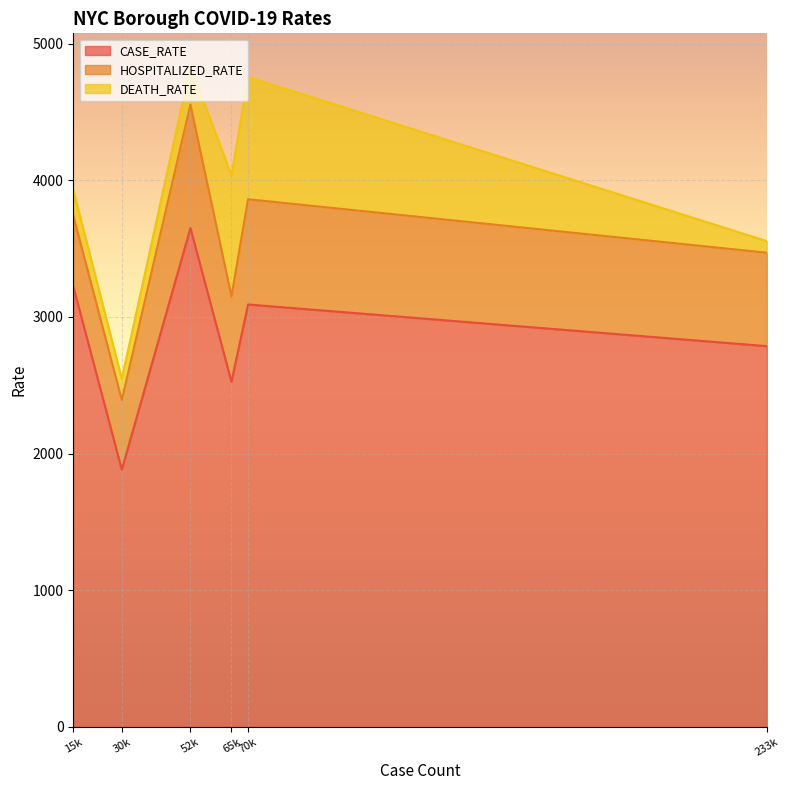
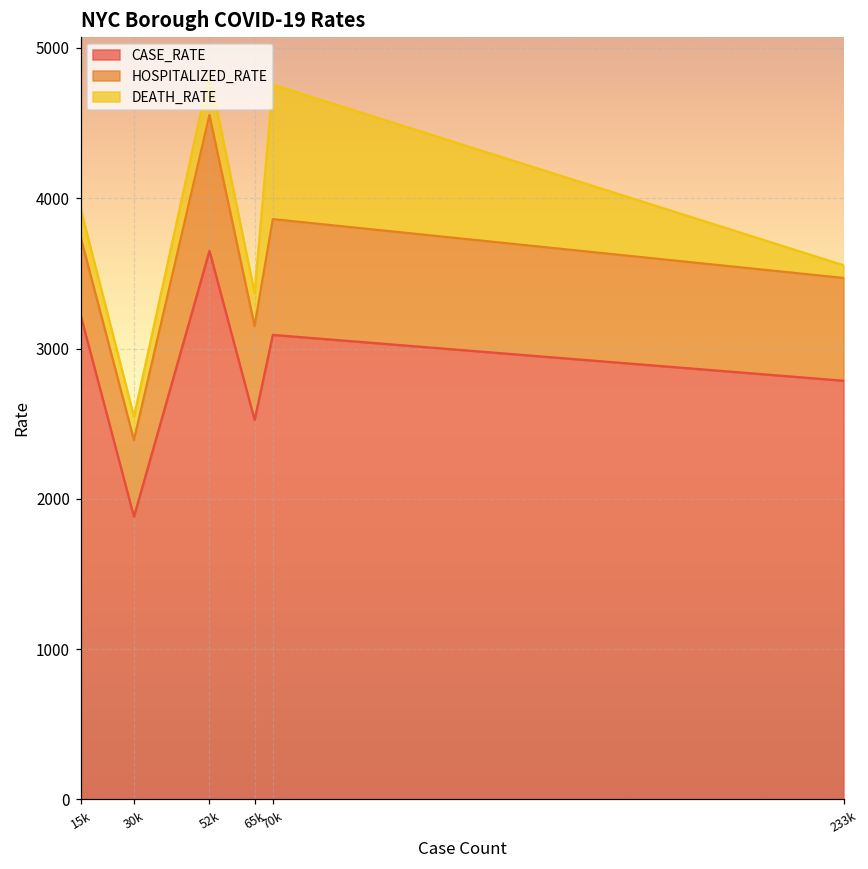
  {
    "DEATH_RATE": {
      "15k": 190,
      "30k": 160,
-     "65k": 890,
+     "65k": 220,
      "233k": 80
    }
  }
